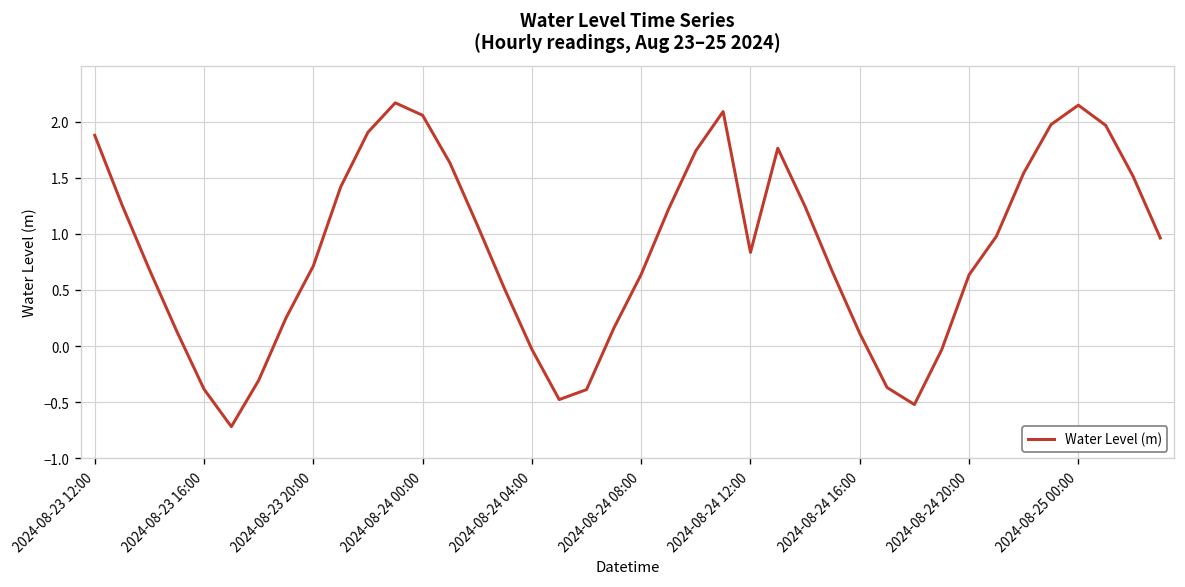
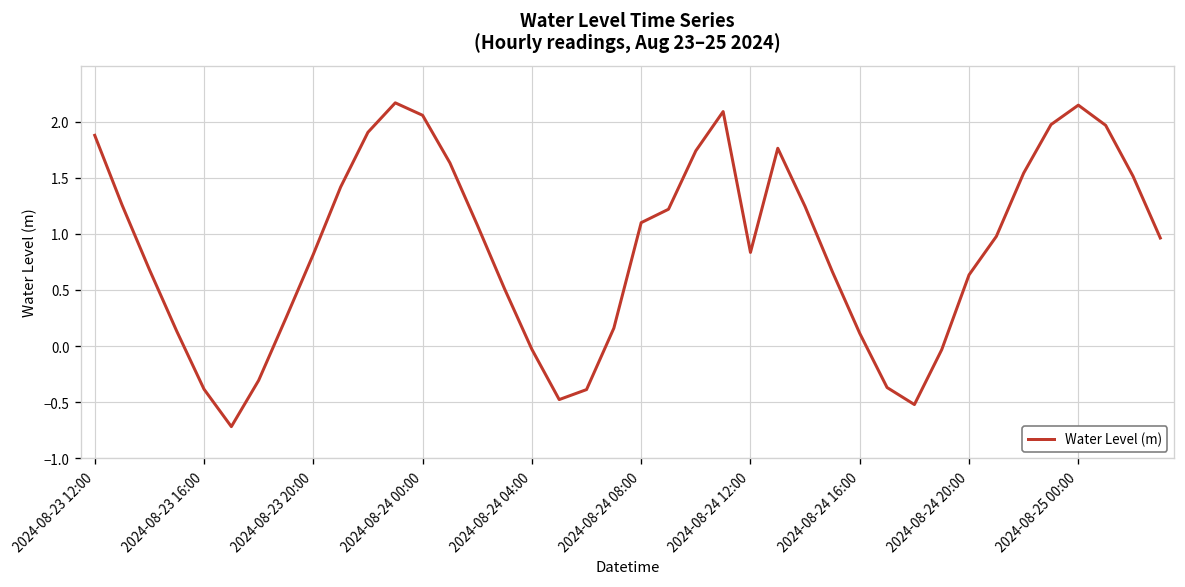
  {
    "2024-08-23 12:00": 1.9,
    "2024-08-23 16:00": -0.4,
-   "2024-08-23 20:00": 0.7,
+   "2024-08-23 20:00": 0.8,
    "2024-08-24 00:00": 2.1,
    "2024-08-24 04:00": 0.0,
-   "2024-08-24 08:00": 0.6,
+   "2024-08-24 08:00": 1.1,
    "2024-08-24 12:00": 0.8,
    "2024-08-24 16:00": 0.1,
    "2024-08-24 20:00": 0.6,
    "2024-08-25 00:00": 2.1
  }
